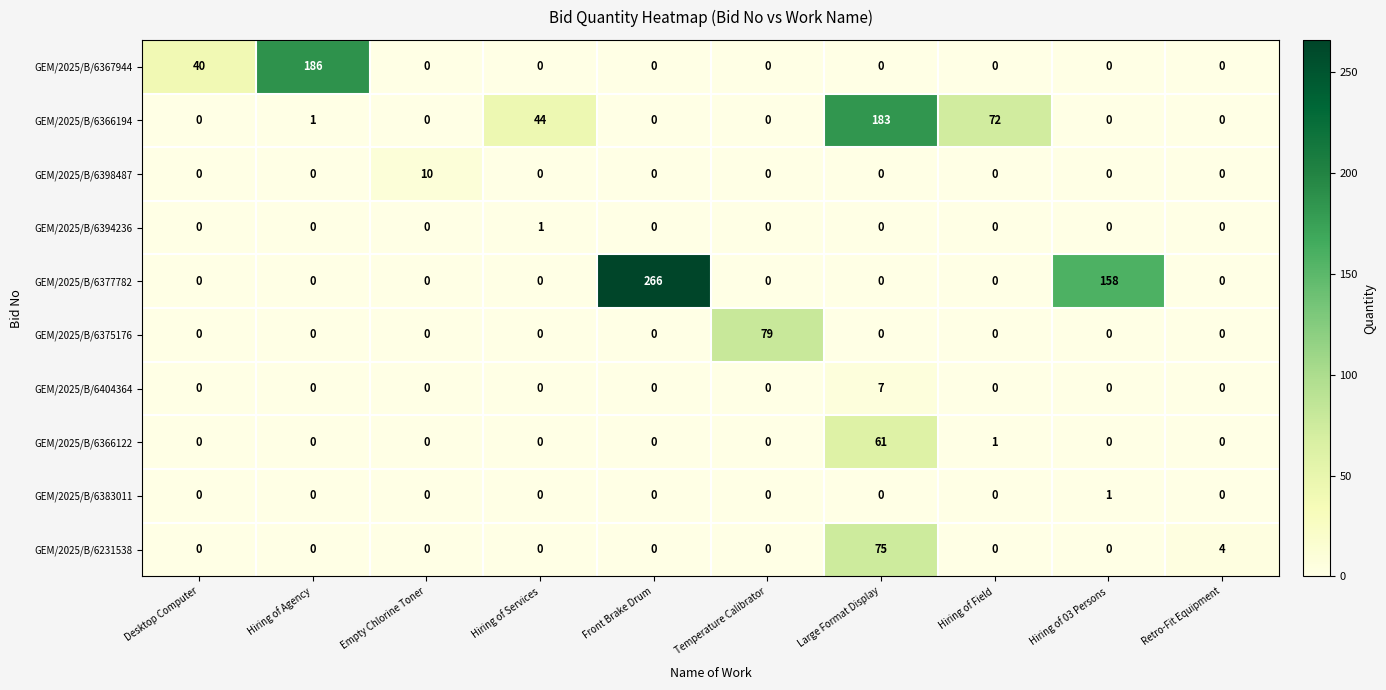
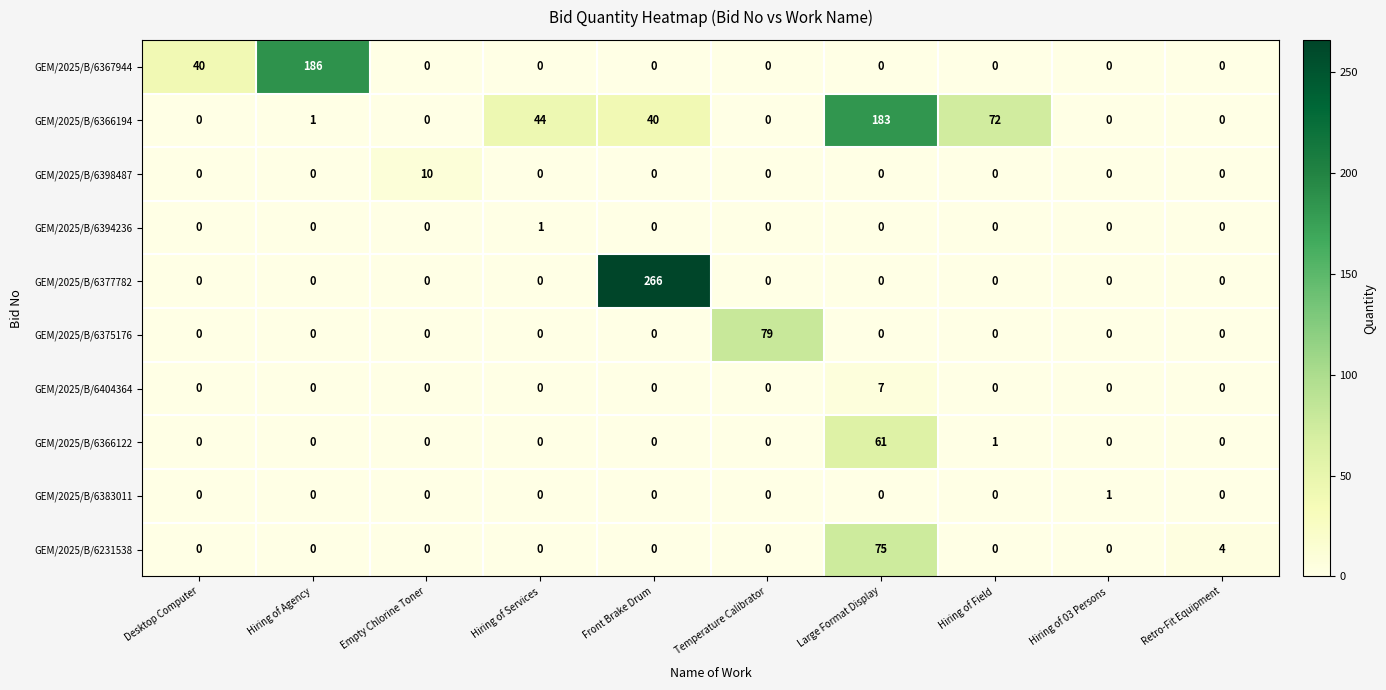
  {
    "GEM/2025/B/6367944": {
      "Desktop Computer": 40,
      "Hiring of Agency": 186,
      "Empty Chlorine Toner": 0,
      "Hiring of Services": 0,
      "Front Brake Drum": 0,
      "Temperature Calibrator": 0,
      "Large Format Display": 0,
      "Hiring of Field": 0,
      "Hiring of 03 Persons": 0,
      "Retro-Fit Equipment": 0
    },
    "GEM/2025/B/6366194": {
      "Desktop Computer": 0,
      "Hiring of Agency": 1,
      "Empty Chlorine Toner": 0,
      "Hiring of Services": 44,
-     "Front Brake Drum": 0,
+     "Front Brake Drum": 40,
      "Temperature Calibrator": 0,
      "Large Format Display": 183,
      "Hiring of Field": 72,
      "Hiring of 03 Persons": 0,
      "Retro-Fit Equipment": 0
    },
    "GEM/2025/B/6398487": {
      "Desktop Computer": 0,
      "Hiring of Agency": 0,
      "Empty Chlorine Toner": 10,
      "Hiring of Services": 0,
      "Front Brake Drum": 0,
      "Temperature Calibrator": 0,
      "Large Format Display": 0,
      "Hiring of Field": 0,
      "Hiring of 03 Persons": 0,
      "Retro-Fit Equipment": 0
    },
    "GEM/2025/B/6394236": {
      "Desktop Computer": 0,
      "Hiring of Agency": 0,
      "Empty Chlorine Toner": 0,
      "Hiring of Services": 1,
      "Front Brake Drum": 0,
      "Temperature Calibrator": 0,
      "Large Format Display": 0,
      "Hiring of Field": 0,
      "Hiring of 03 Persons": 0,
      "Retro-Fit Equipment": 0
    },
    "GEM/2025/B/6377782": {
      "Desktop Computer": 0,
      "Hiring of Agency": 0,
      "Empty Chlorine Toner": 0,
      "Hiring of Services": 0,
      "Front Brake Drum": 266,
      "Temperature Calibrator": 0,
      "Large Format Display": 0,
      "Hiring of Field": 0,
-     "Hiring of 03 Persons": 158,
+     "Hiring of 03 Persons": 0,
      "Retro-Fit Equipment": 0
    },
    "GEM/2025/B/6375176": {
      "Desktop Computer": 0,
      "Hiring of Agency": 0,
      "Empty Chlorine Toner": 0,
      "Hiring of Services": 0,
      "Front Brake Drum": 0,
      "Temperature Calibrator": 79,
      "Large Format Display": 0,
      "Hiring of Field": 0,
      "Hiring of 03 Persons": 0,
      "Retro-Fit Equipment": 0
    },
    "GEM/2025/B/6404364": {
      "Desktop Computer": 0,
      "Hiring of Agency": 0,
      "Empty Chlorine Toner": 0,
      "Hiring of Services": 0,
      "Front Brake Drum": 0,
      "Temperature Calibrator": 0,
      "Large Format Display": 7,
      "Hiring of Field": 0,
      "Hiring of 03 Persons": 0,
      "Retro-Fit Equipment": 0
    },
    "GEM/2025/B/6366122": {
      "Desktop Computer": 0,
      "Hiring of Agency": 0,
      "Empty Chlorine Toner": 0,
      "Hiring of Services": 0,
      "Front Brake Drum": 0,
      "Temperature Calibrator": 0,
      "Large Format Display": 61,
      "Hiring of Field": 1,
      "Hiring of 03 Persons": 0,
      "Retro-Fit Equipment": 0
    },
    "GEM/2025/B/6383011": {
      "Desktop Computer": 0,
      "Hiring of Agency": 0,
      "Empty Chlorine Toner": 0,
      "Hiring of Services": 0,
      "Front Brake Drum": 0,
      "Temperature Calibrator": 0,
      "Large Format Display": 0,
      "Hiring of Field": 0,
      "Hiring of 03 Persons": 1,
      "Retro-Fit Equipment": 0
    },
    "GEM/2025/B/6231538": {
      "Desktop Computer": 0,
      "Hiring of Agency": 0,
      "Empty Chlorine Toner": 0,
      "Hiring of Services": 0,
      "Front Brake Drum": 0,
      "Temperature Calibrator": 0,
      "Large Format Display": 75,
      "Hiring of Field": 0,
      "Hiring of 03 Persons": 0,
      "Retro-Fit Equipment": 4
    }
  }
